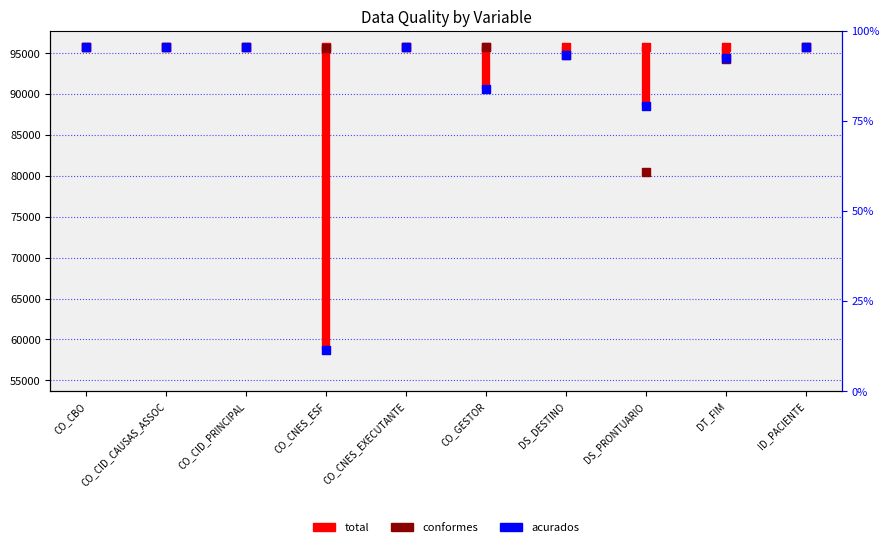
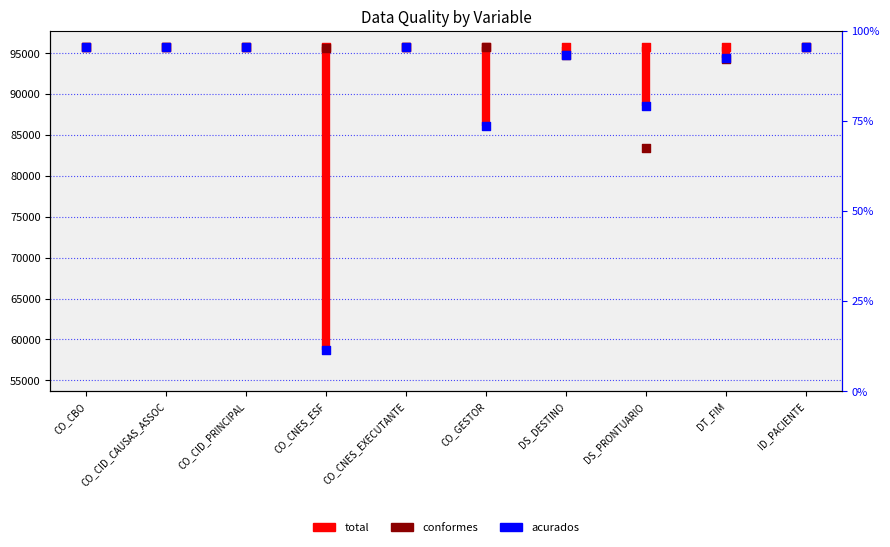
  {
    "conformes": {
-     "DS_PRONTUARIO": 81000
+     "DS_PRONTUARIO": 83000
    },
    "acurados": {
-     "CO_GESTOR": 91000
+     "CO_GESTOR": 86000
    }
  }
